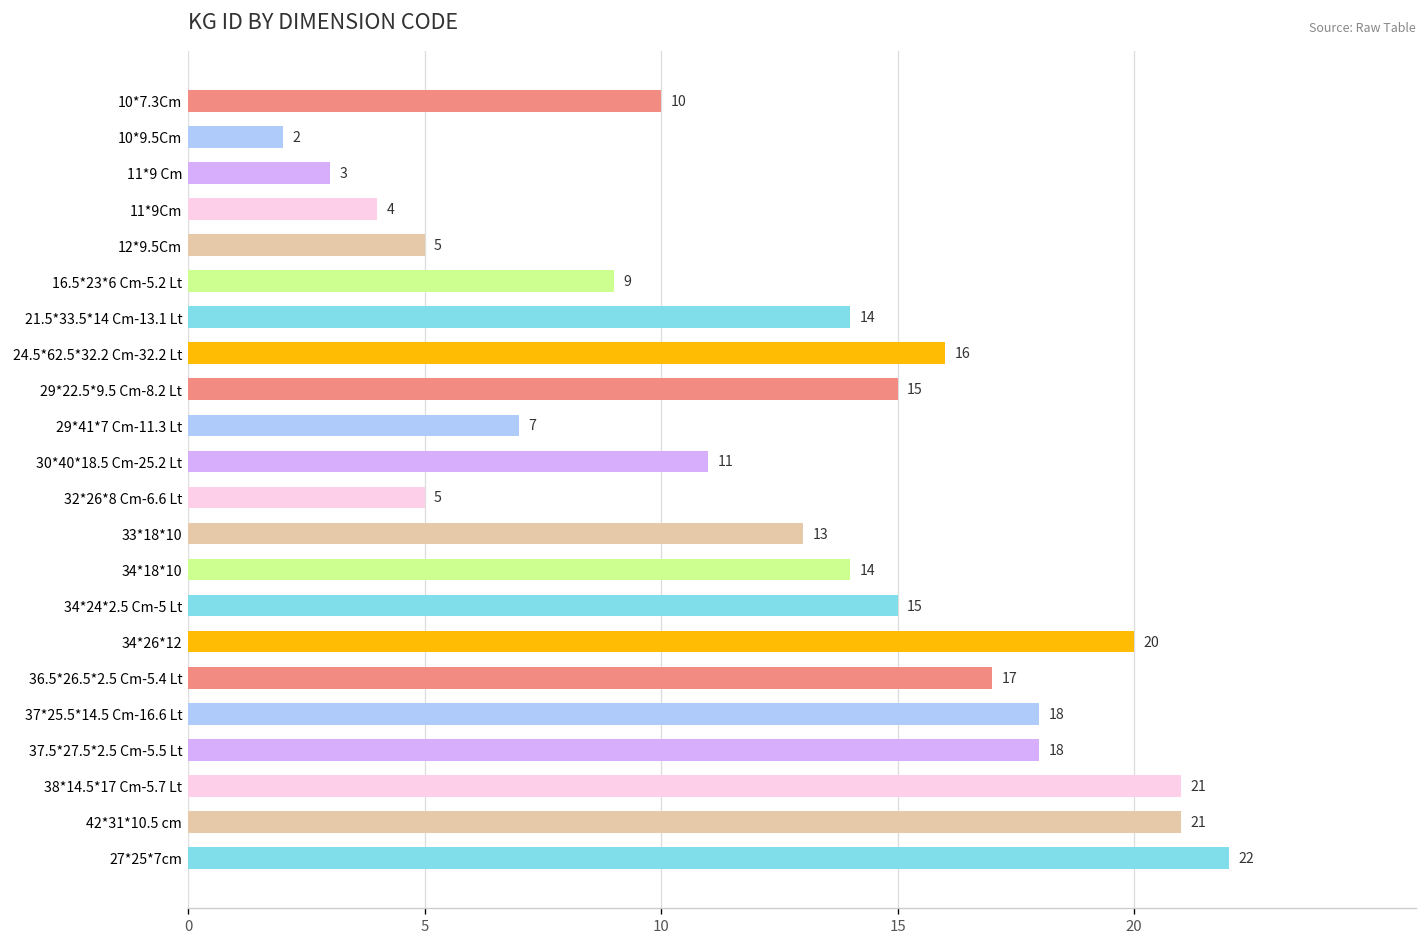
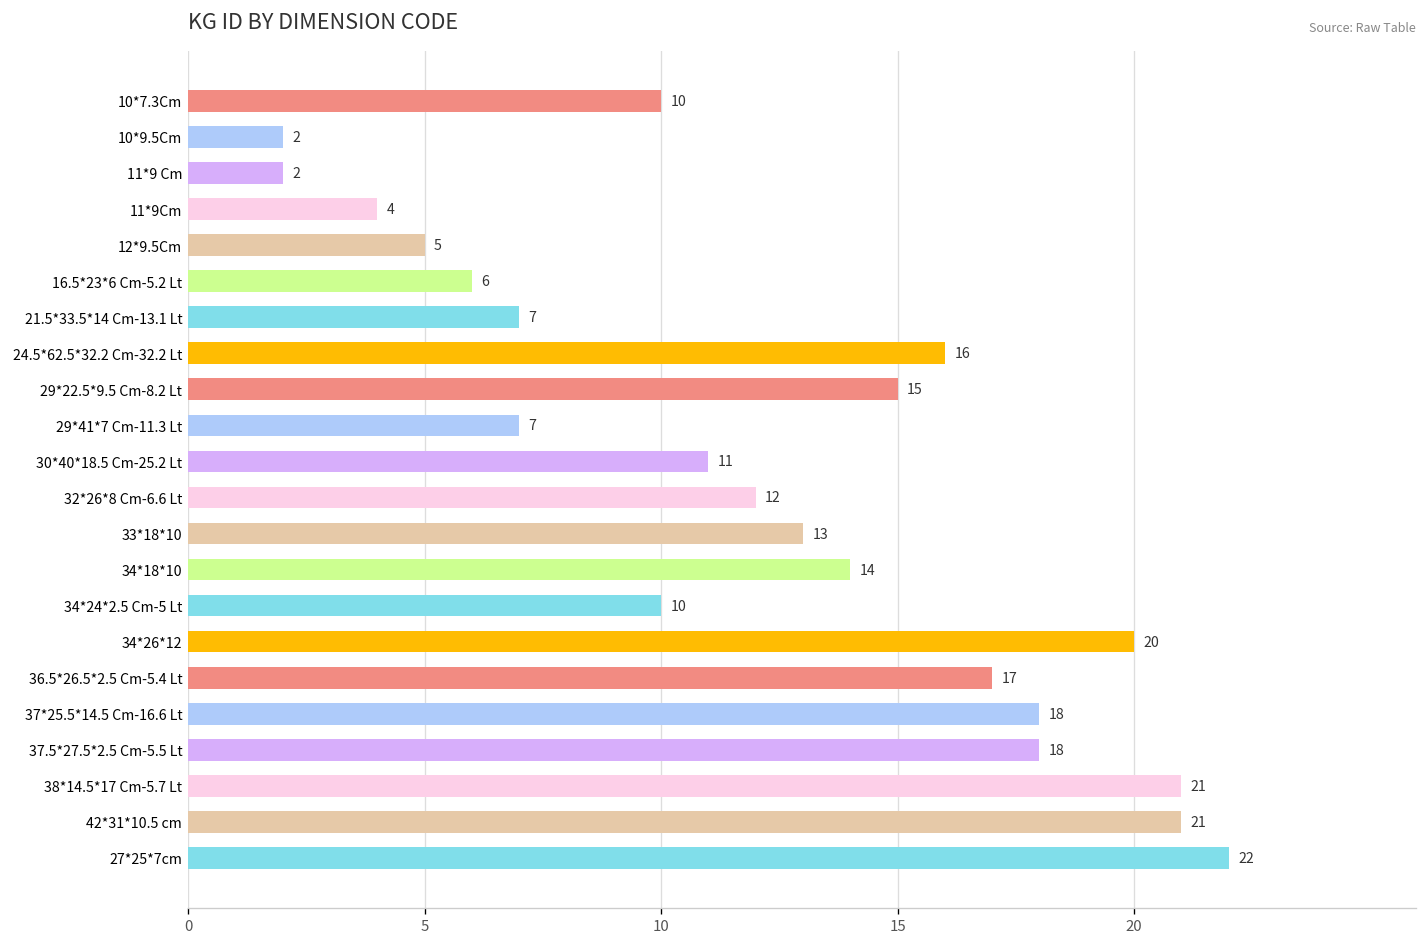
  {
    "10*7.3Cm": 10,
    "10*9.5Cm": 2,
-   "11*9 Cm": 3,
+   "11*9 Cm": 2,
    "11*9Cm": 4,
    "12*9.5Cm": 5,
-   "16.5*23*6 Cm-5.2 Lt": 9,
-   "21.5*33.5*14 Cm-13.1 Lt": 14,
+   "16.5*23*6 Cm-5.2 Lt": 6,
+   "21.5*33.5*14 Cm-13.1 Lt": 7,
    "24.5*62.5*32.2 Cm-32.2 Lt": 16,
    "29*22.5*9.5 Cm-8.2 Lt": 15,
    "29*41*7 Cm-11.3 Lt": 7,
    "30*40*18.5 Cm-25.2 Lt": 11,
-   "32*26*8 Cm-6.6 Lt": 5,
+   "32*26*8 Cm-6.6 Lt": 12,
    "33*18*10": 13,
    "34*18*10": 14,
-   "34*24*2.5 Cm-5 Lt": 15,
+   "34*24*2.5 Cm-5 Lt": 10,
    "34*26*12": 20,
    "36.5*26.5*2.5 Cm-5.4 Lt": 17,
    "37*25.5*14.5 Cm-16.6 Lt": 18,
    "37.5*27.5*2.5 Cm-5.5 Lt": 18,
    "38*14.5*17 Cm-5.7 Lt": 21,
    "42*31*10.5 cm": 21,
    "27*25*7cm": 22
  }
